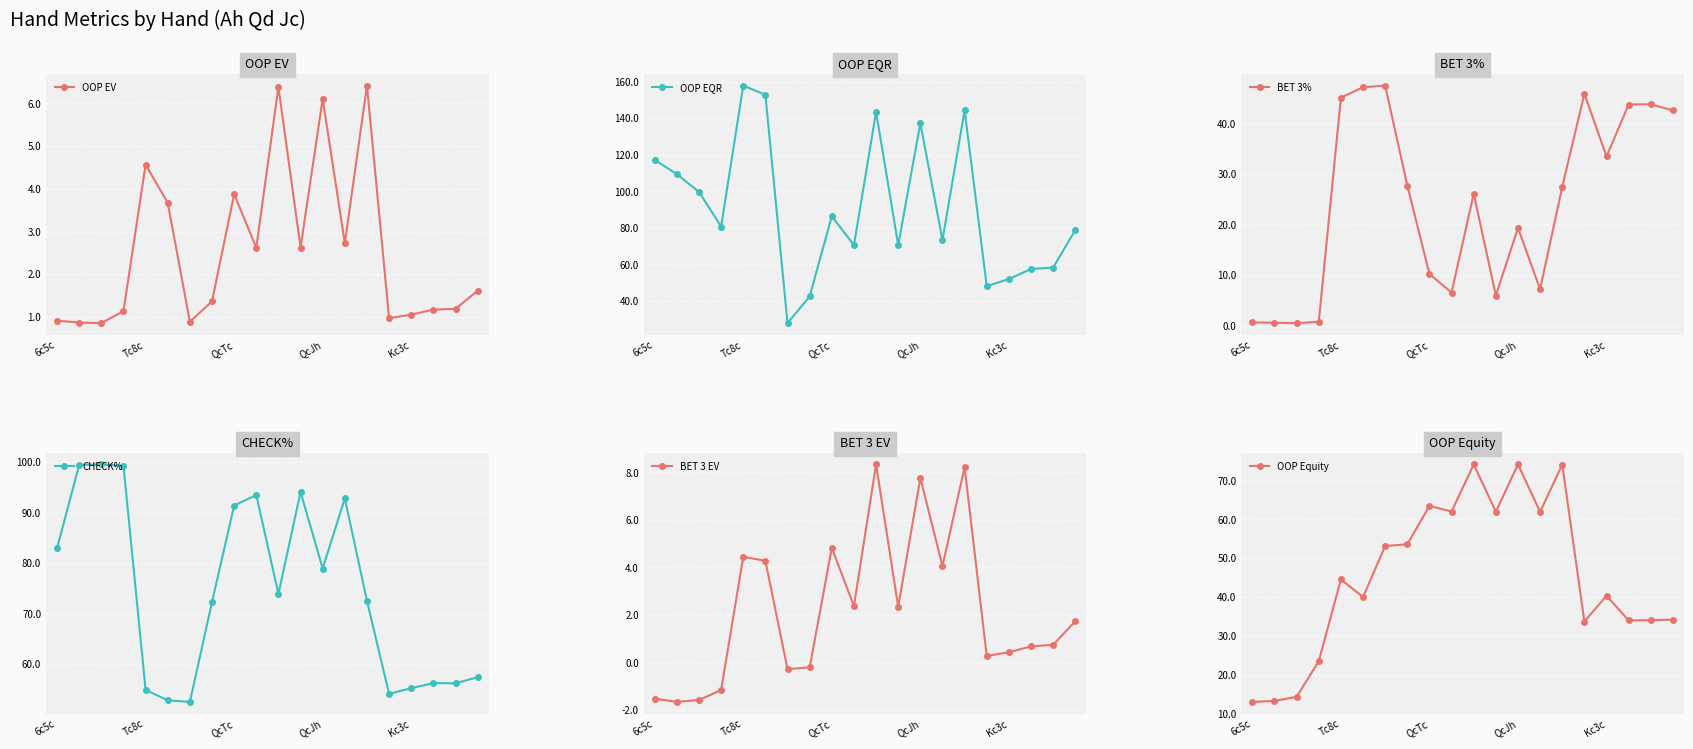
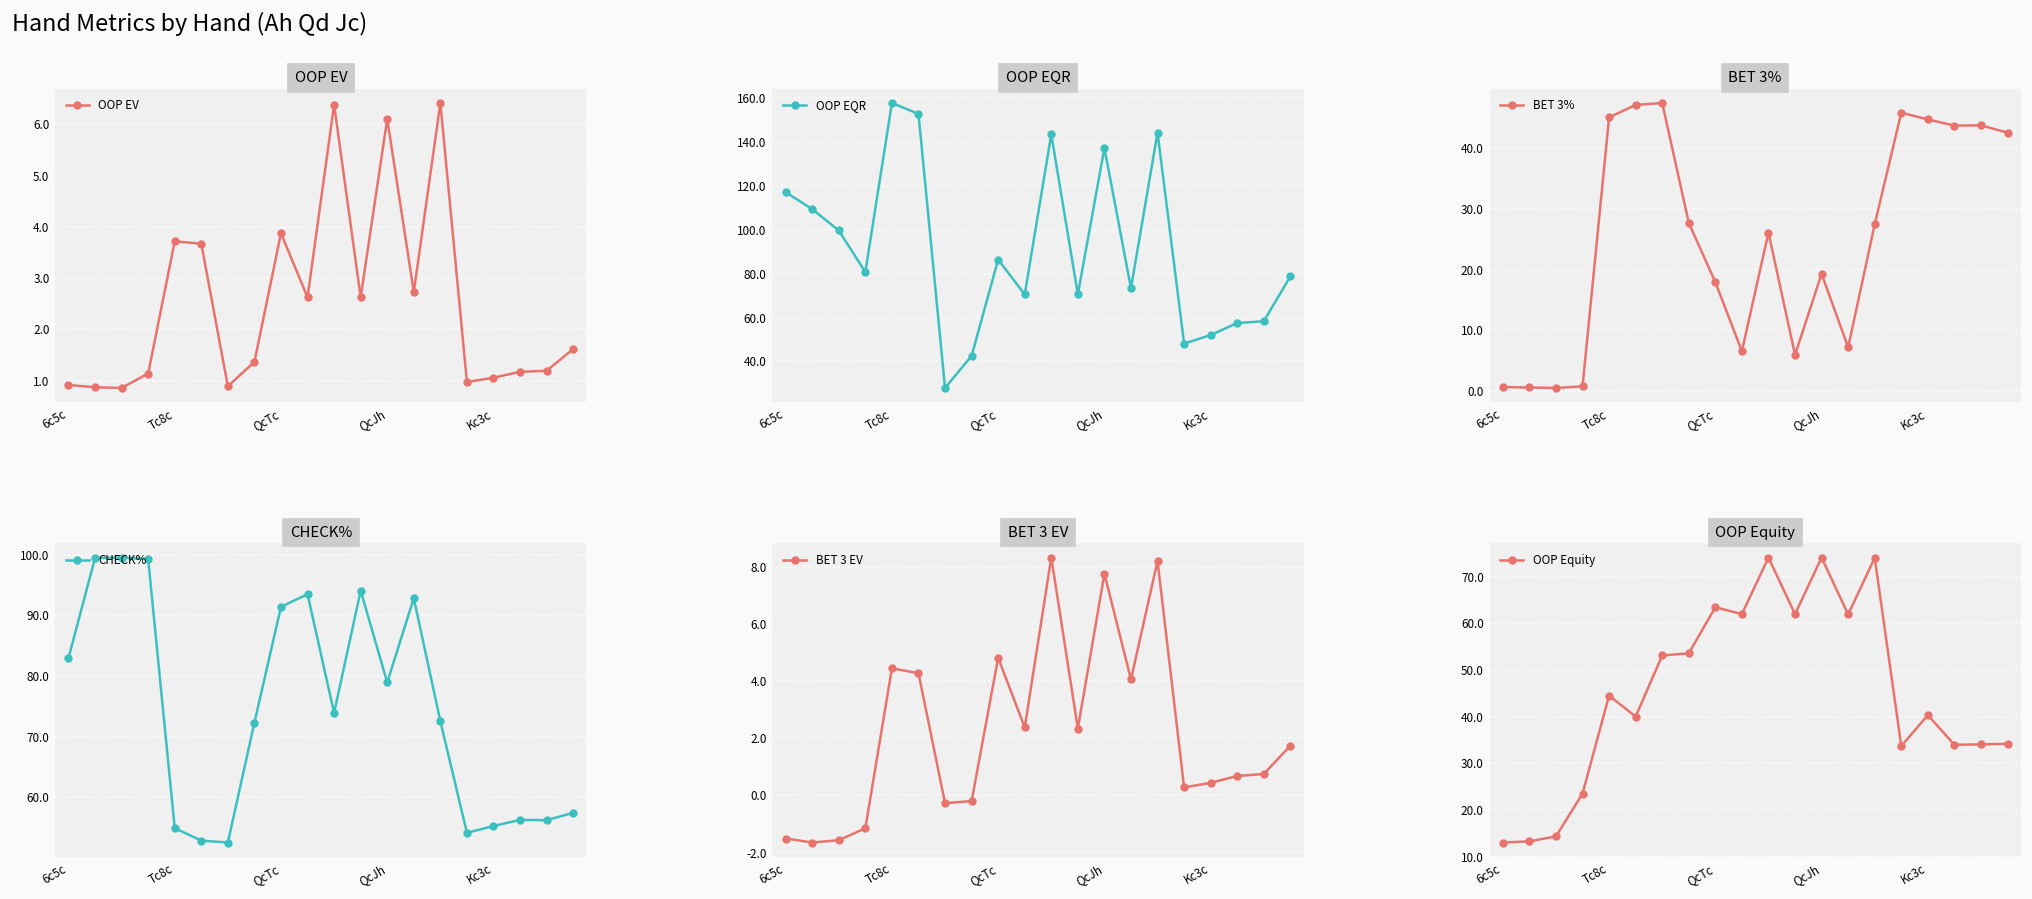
  {
    "OOP EV": {
      "6c5c": 0.9,
-     "Tc8c": 4.6,
+     "Tc8c": 3.7,
      "QcTc": 3.9,
      "QcJh": 6.1,
      "Kc3c": 1.1
    },
    "OOP EQR": {
      "6c5c": 117,
      "Tc8c": 158,
      "QcTc": 86,
      "QcJh": 137,
      "Kc3c": 52
    },
    "BET 3%": {
      "6c5c": 1,
      "Tc8c": 45,
-     "QcTc": 10,
+     "QcTc": 18,
      "QcJh": 19,
-     "Kc3c": 33
+     "Kc3c": 45
    },
    "CHECK%": {
      "6c5c": 83,
      "Tc8c": 55,
      "QcTc": 91,
      "QcJh": 79,
      "Kc3c": 55
    },
    "BET 3 EV": {
      "6c5c": -1.5,
      "Tc8c": 4.5,
      "QcTc": 4.8,
      "QcJh": 7.8,
      "Kc3c": 0.4
    },
    "OOP Equity": {
      "6c5c": 13,
      "Tc8c": 45,
      "QcTc": 63,
      "QcJh": 74,
      "Kc3c": 40
    }
  }
